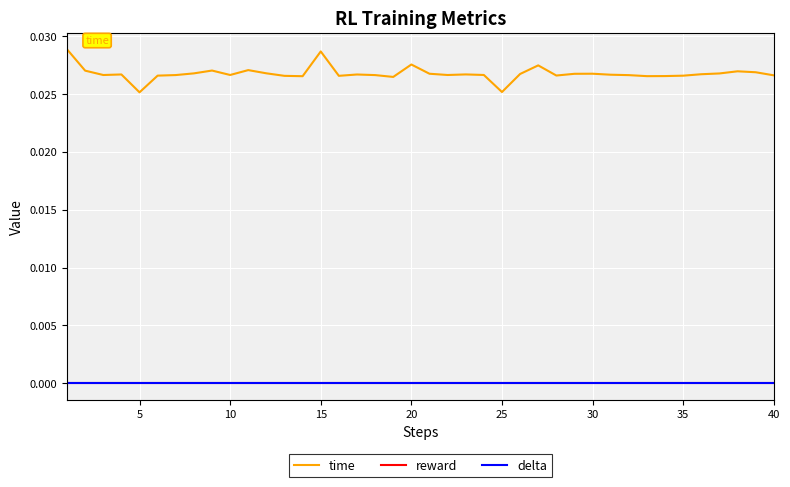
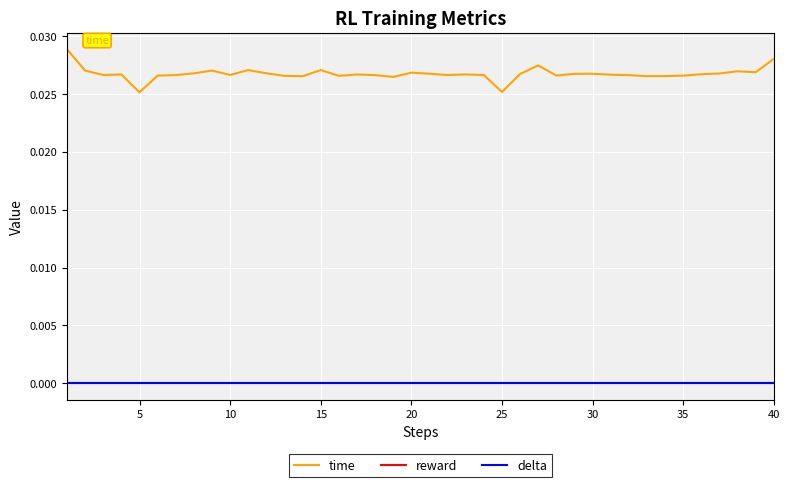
  {
    "time": {
      "5": 0.0251,
      "10": 0.0266,
-     "15": 0.0287,
-     "20": 0.0275,
+     "15": 0.0271,
+     "20": 0.0268,
      "25": 0.0252,
      "30": 0.0267,
      "35": 0.0266,
-     "40": 0.0266
+     "40": 0.0280
    },
    "delta": {
      "5": 0.0000,
      "10": 0.0000,
      "15": 0.0000,
      "20": 0.0000,
      "25": 0.0000,
      "30": 0.0000,
      "35": 0.0000,
      "40": 0.0000
    }
  }
